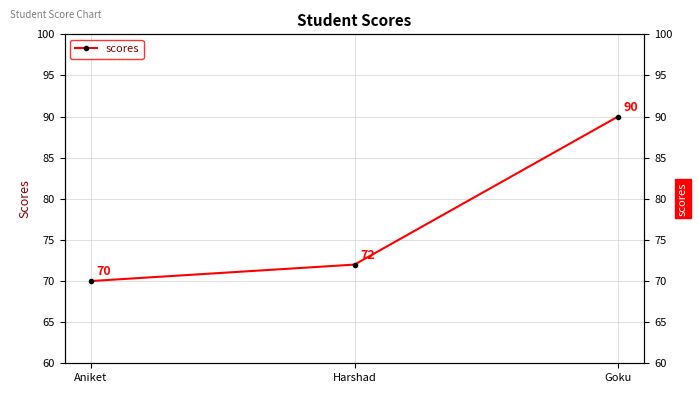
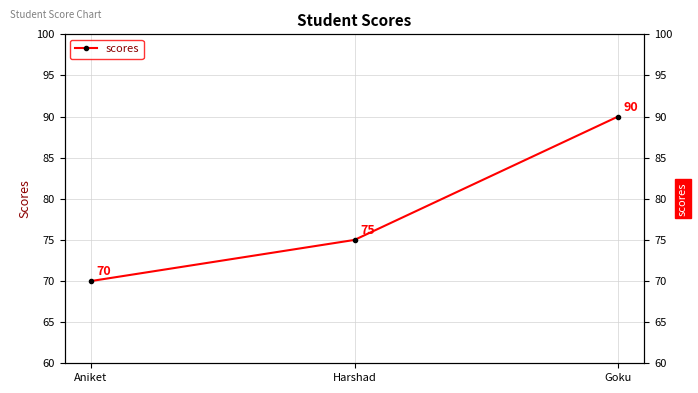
  {
    "Aniket": 70,
-   "Harshad": 72,
+   "Harshad": 75,
    "Goku": 90
  }
